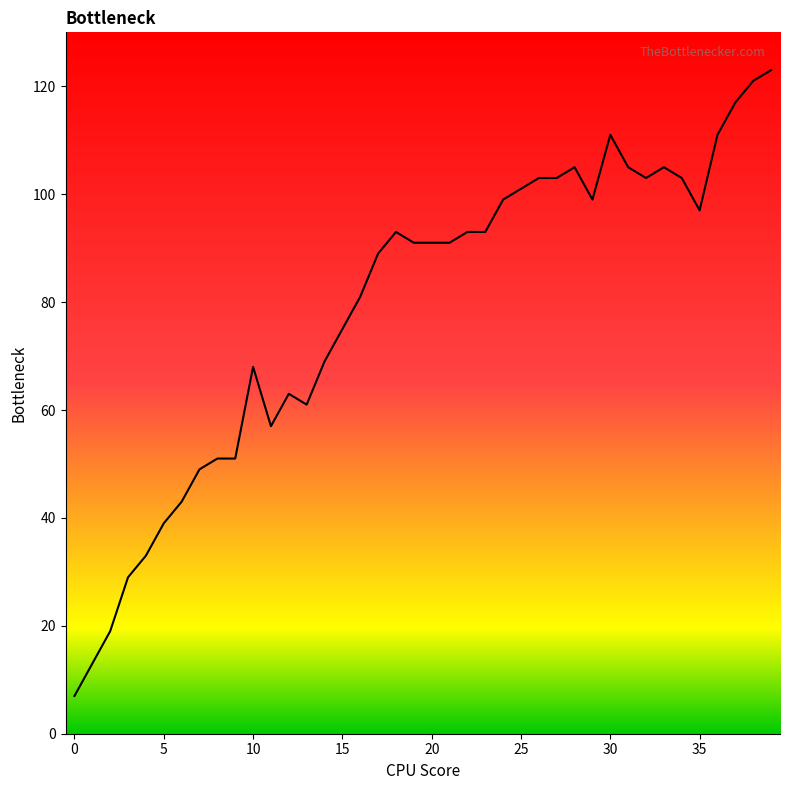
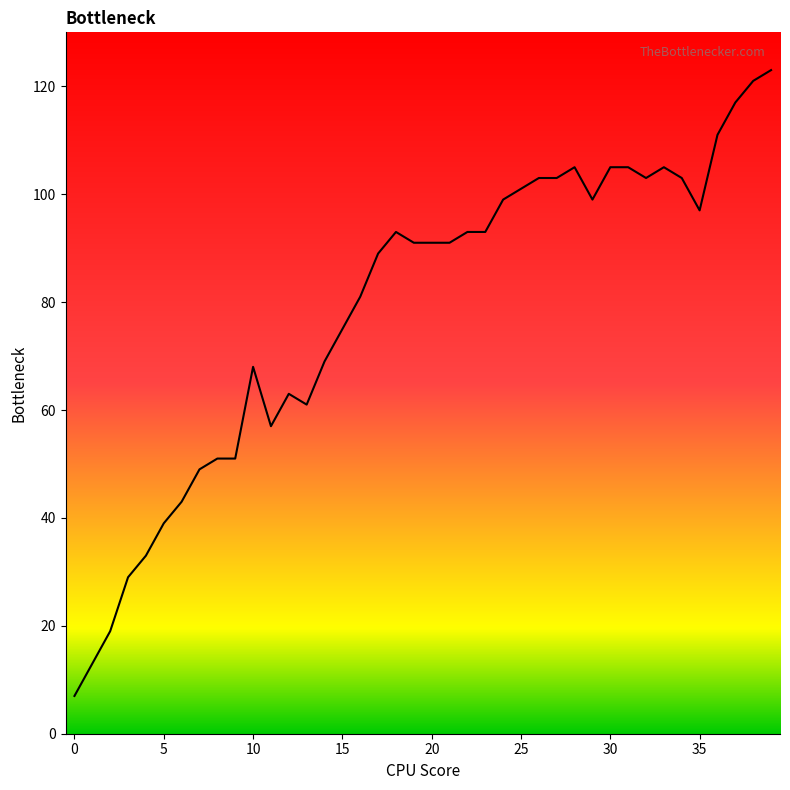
  {
    "0": 7,
    "5": 39,
    "10": 68,
    "15": 75,
    "20": 91,
    "25": 101,
-   "30": 111,
+   "30": 105,
    "35": 97
  }
